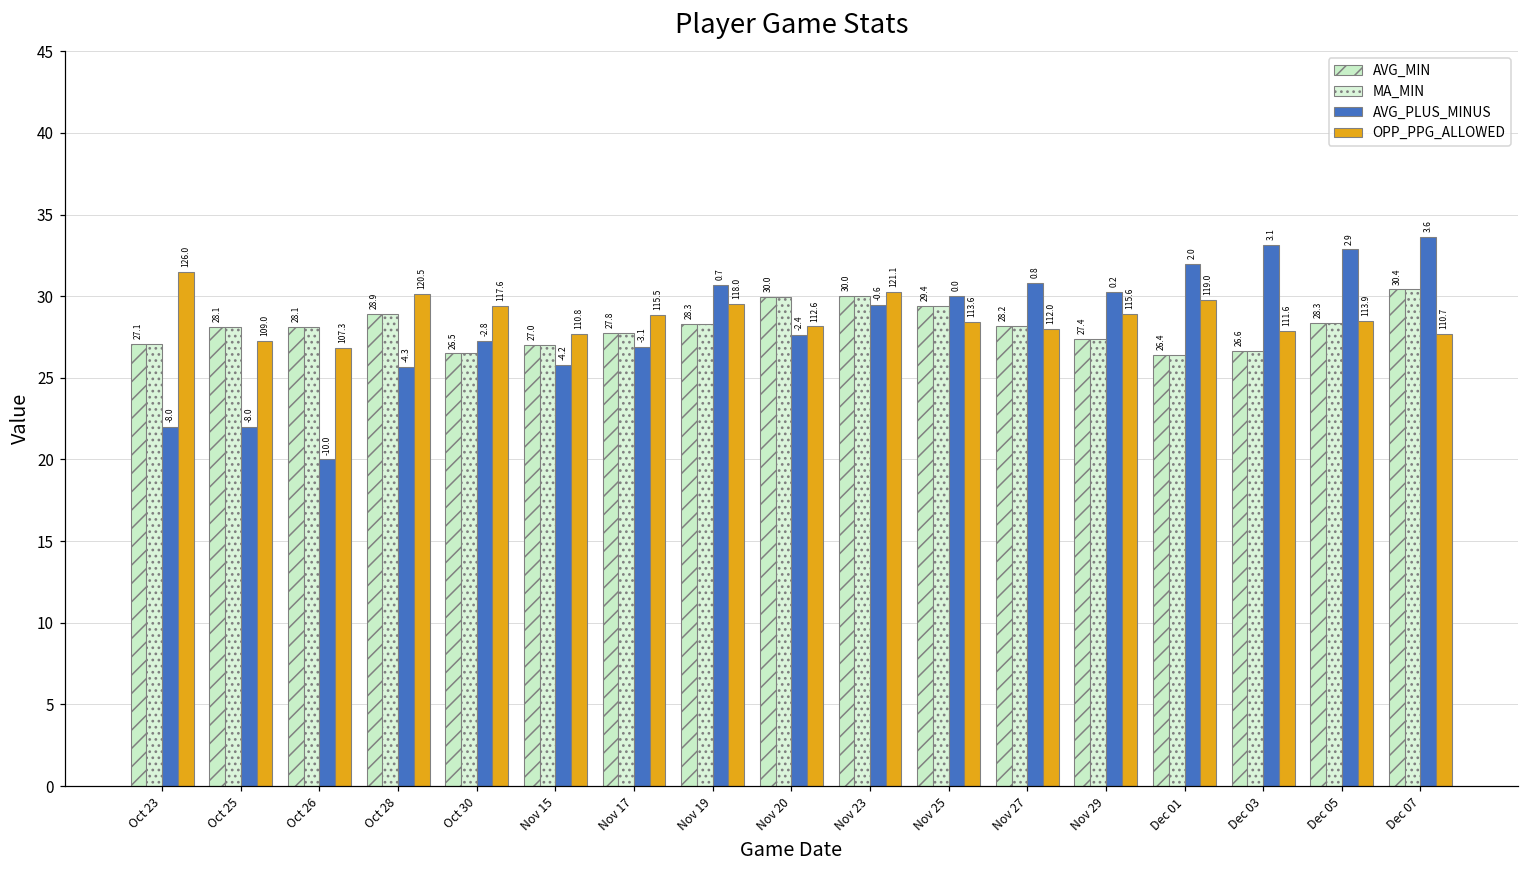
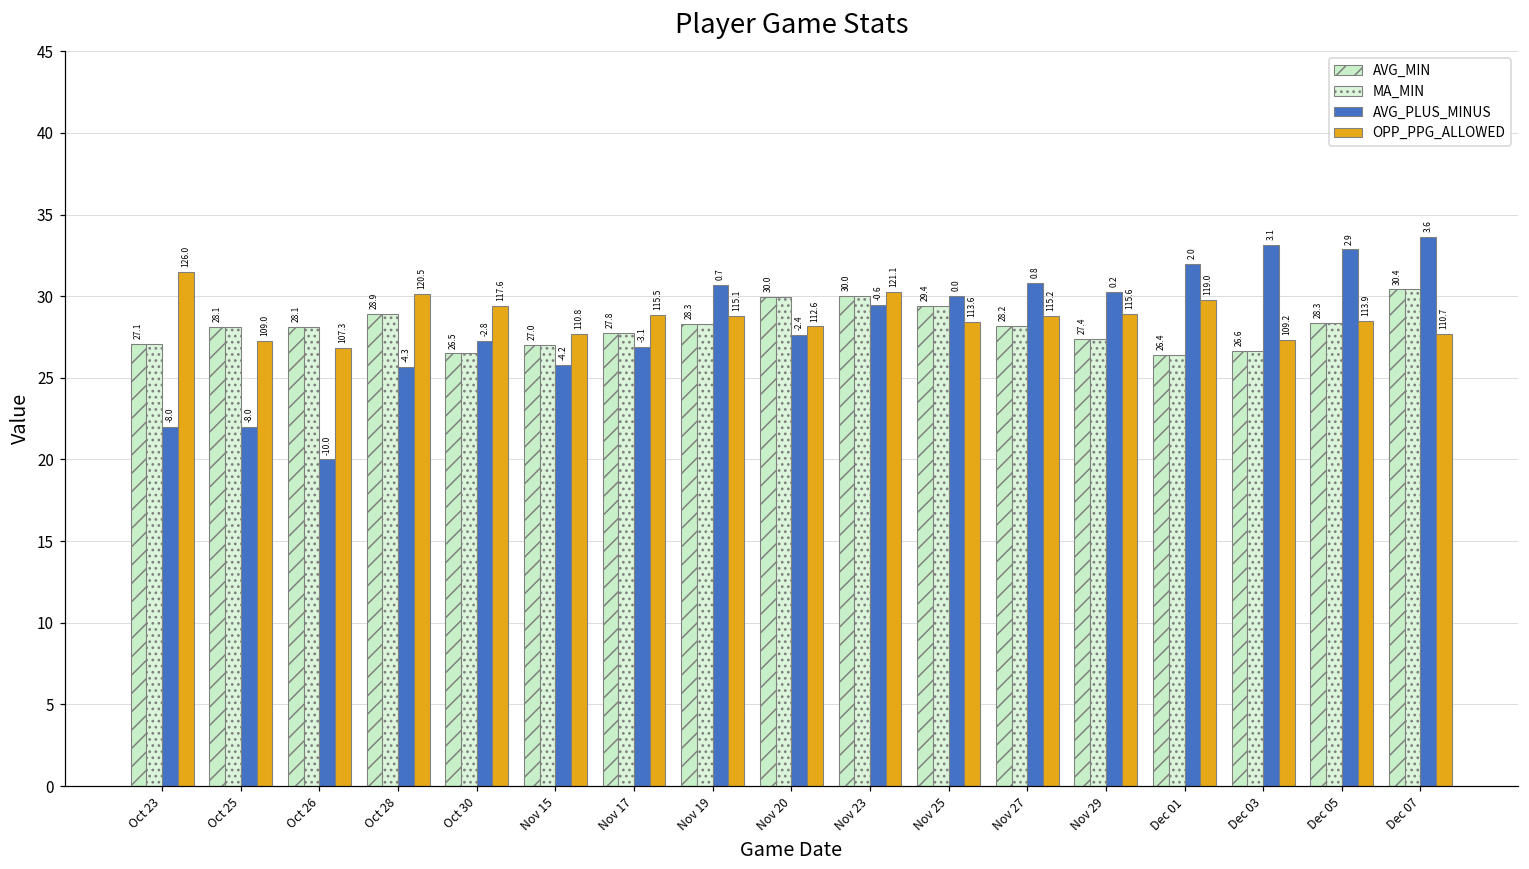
  {
    "OPP_PPG_ALLOWED": {
-     "Nov 19": 118.0,
-     "Nov 27": 112.0,
-     "Dec 03": 111.6
+     "Nov 19": 115.1,
+     "Nov 27": 115.2,
+     "Dec 03": 109.2
    }
  }
